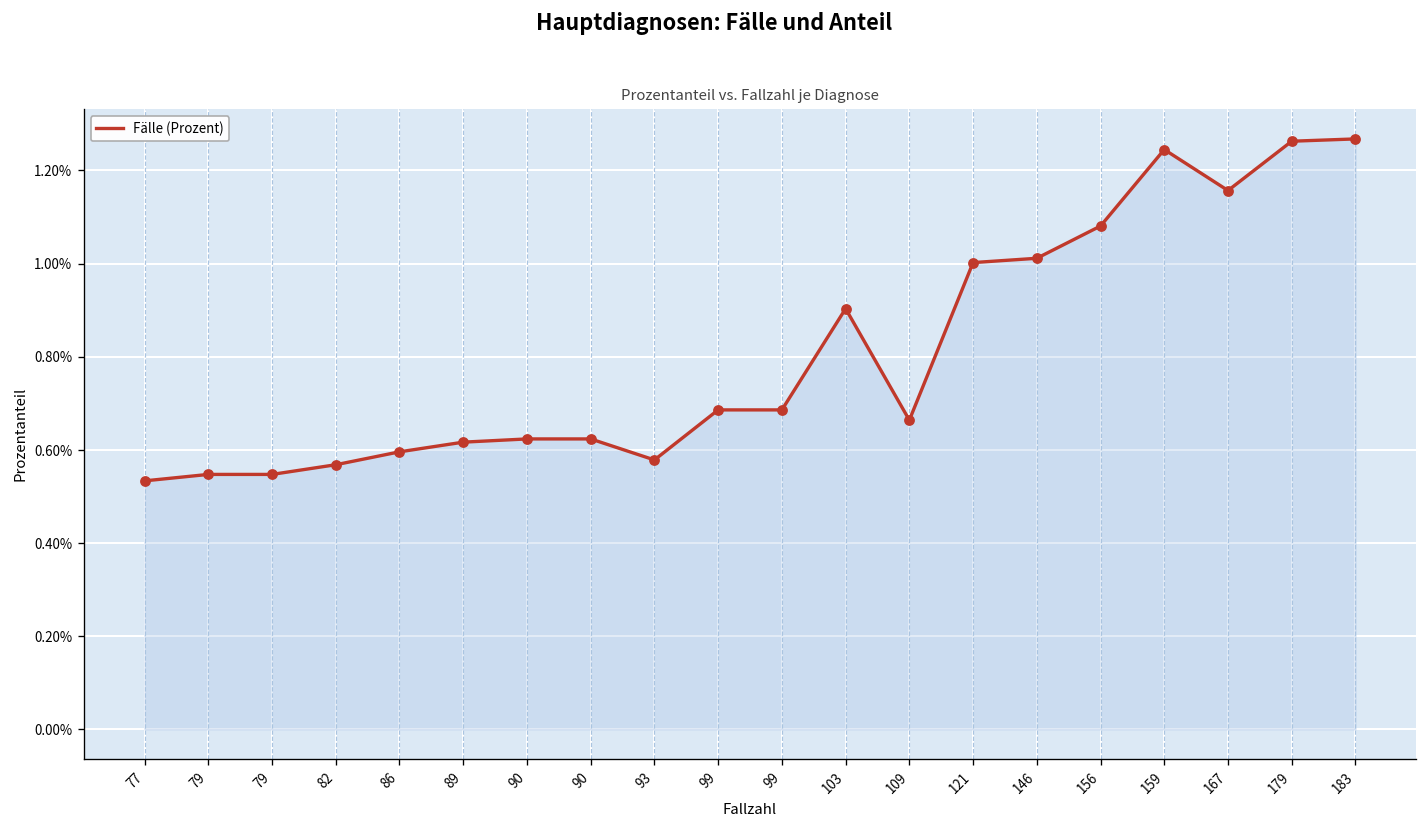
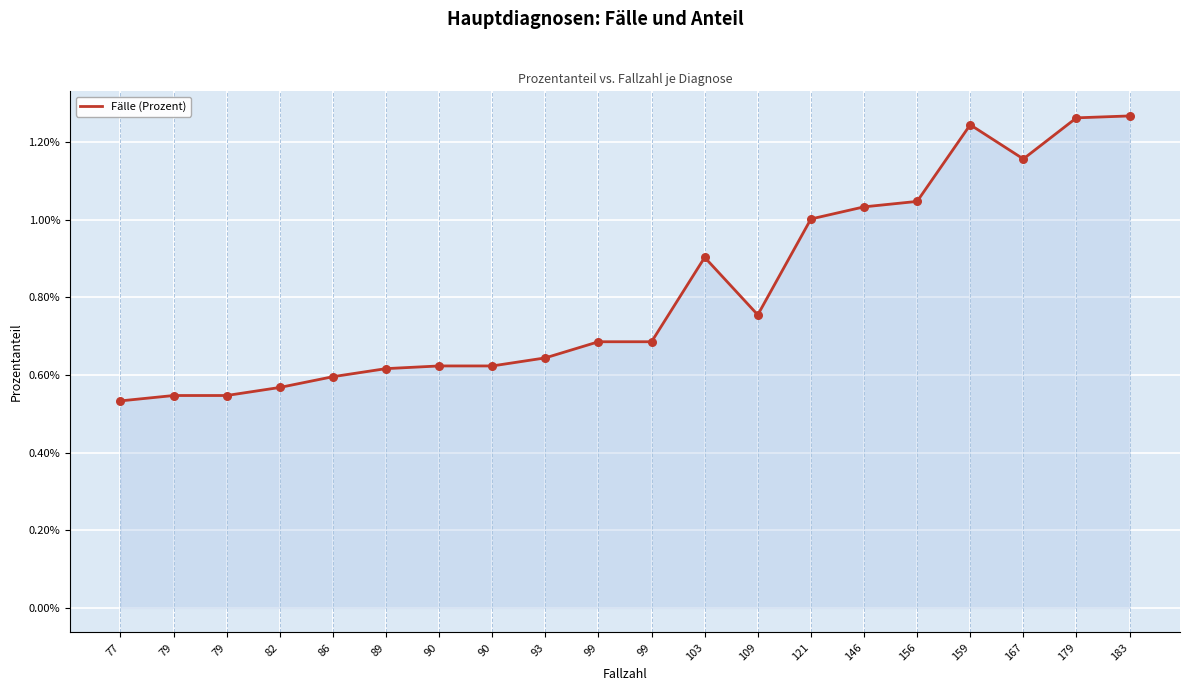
  {
    "77": "0.53%",
    "82": "0.57%",
    "86": "0.60%",
    "89": "0.62%",
-   "93": "0.58%",
+   "93": "0.64%",
    "103": "0.90%",
-   "109": "0.66%",
+   "109": "0.76%",
    "121": "1.00%",
-   "146": "1.01%",
-   "156": "1.08%",
+   "146": "1.03%",
+   "156": "1.05%",
    "159": "1.24%",
    "167": "1.16%",
    "179": "1.26%",
    "183": "1.27%"
  }
